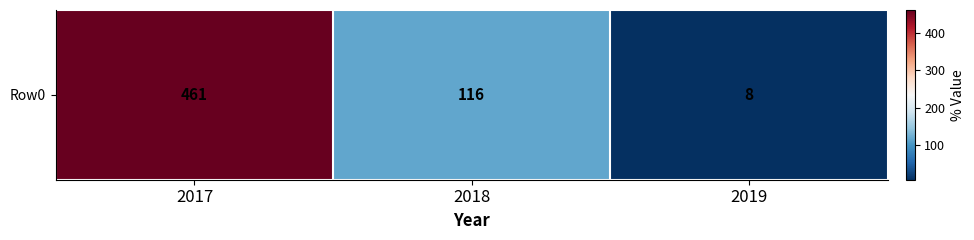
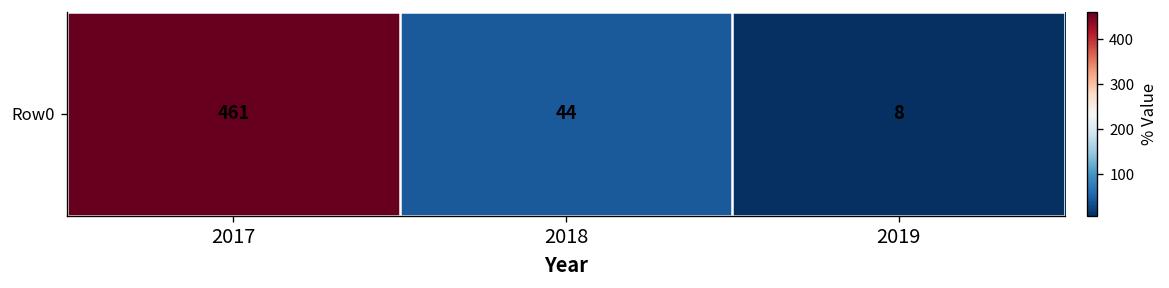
  {
    "Row0": {
      "2017": 461,
-     "2018": 116,
+     "2018": 44,
      "2019": 8
    }
  }
